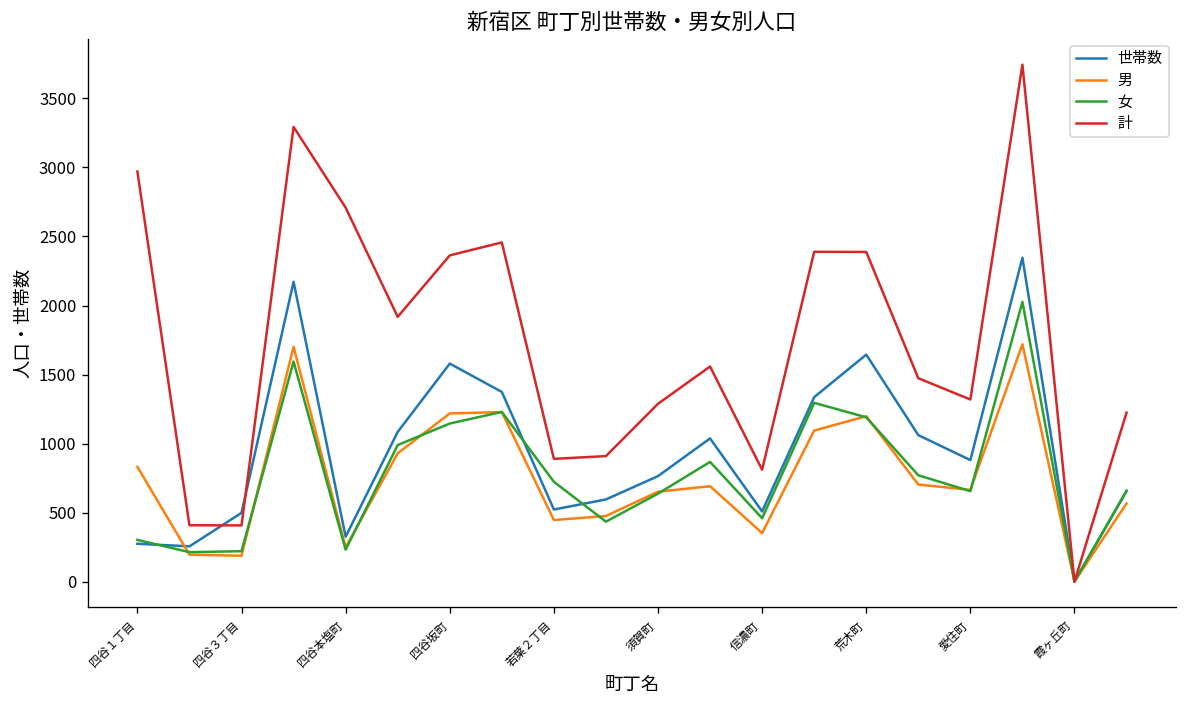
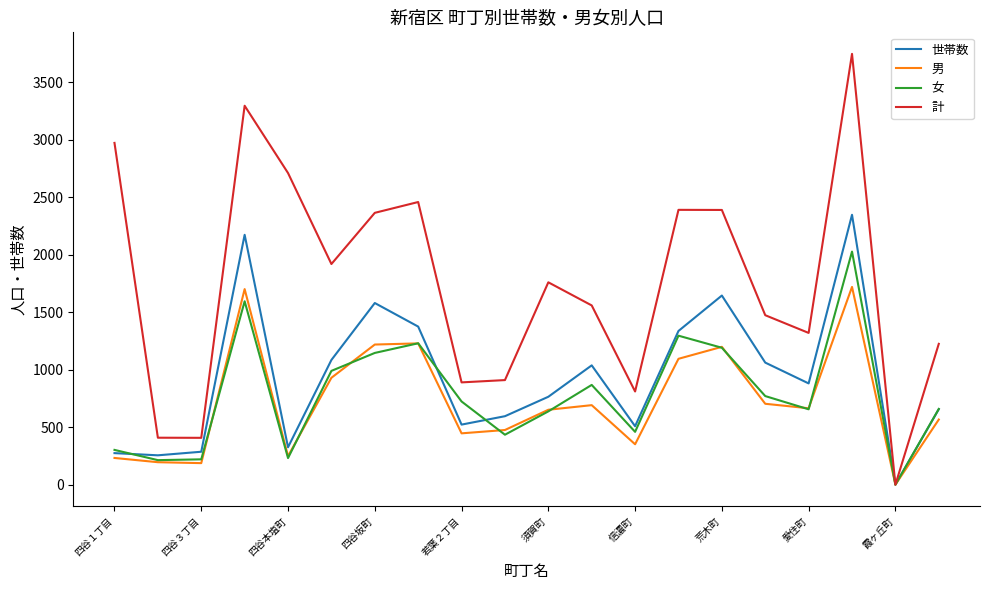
  {
    "世帯数": {
      "四谷１丁目": 270,
-     "四谷３丁目": 500,
+     "四谷３丁目": 290,
      "四谷本塩町": 330,
      "四谷坂町": 1580,
      "若葉２丁目": 520,
      "須賀町": 760,
      "信濃町": 510,
      "荒木町": 1640,
      "愛住町": 880
    },
    "男": {
-     "四谷１丁目": 830,
+     "四谷１丁目": 230,
      "四谷３丁目": 190,
      "四谷坂町": 1220,
      "若葉２丁目": 450,
      "信濃町": 350
    },
    "女": {
      "四谷１丁目": 300,
      "四谷３丁目": 220,
      "四谷坂町": 1150,
      "若葉２丁目": 720,
      "信濃町": 460
    },
    "計": {
      "四谷１丁目": 2970,
      "四谷３丁目": 410,
      "四谷本塩町": 2710,
      "四谷坂町": 2360,
      "若葉２丁目": 890,
-     "須賀町": 1290,
+     "須賀町": 1760,
      "信濃町": 810,
      "荒木町": 2390,
      "愛住町": 1320
    }
  }
